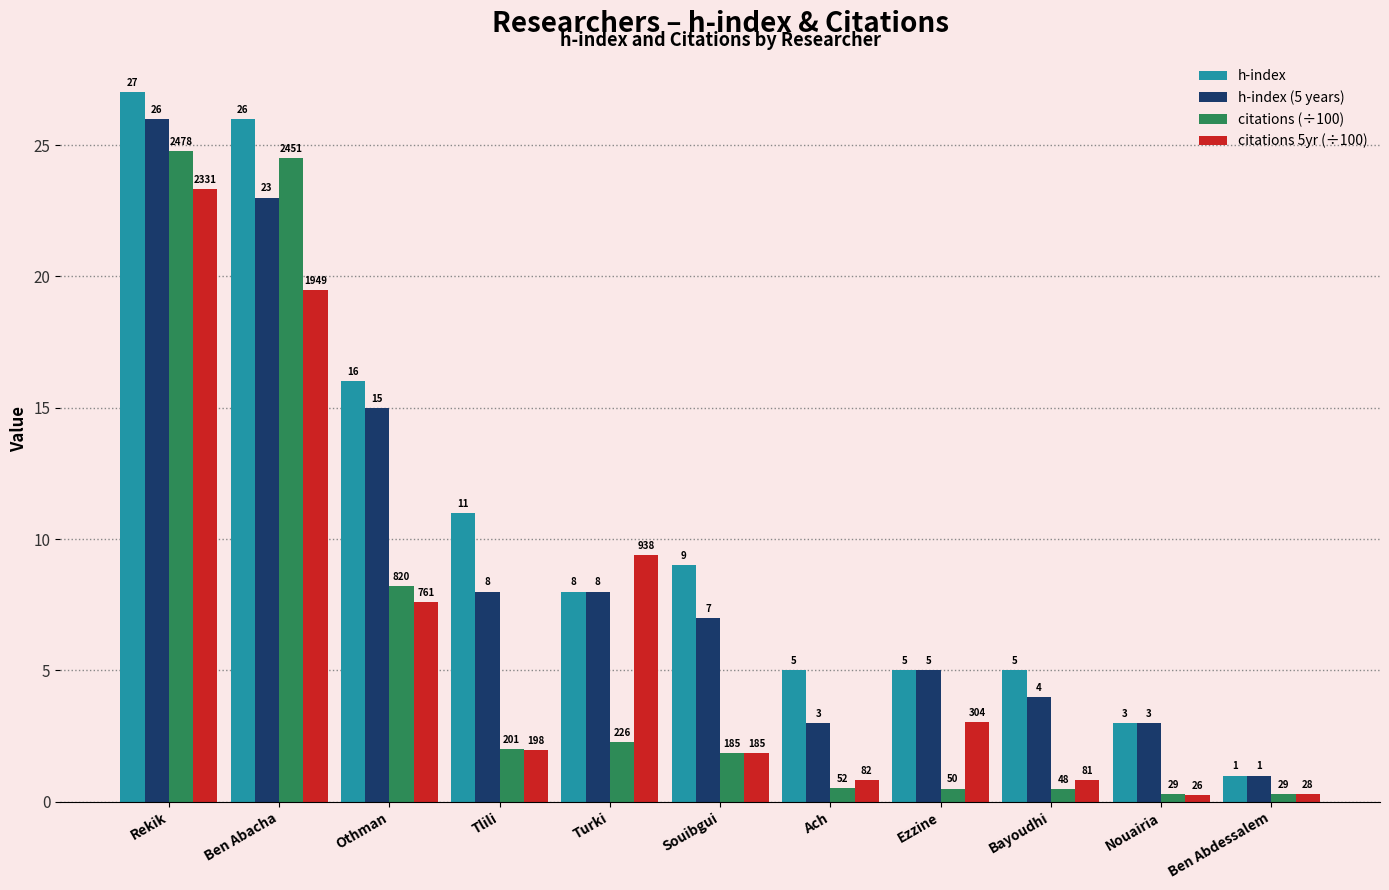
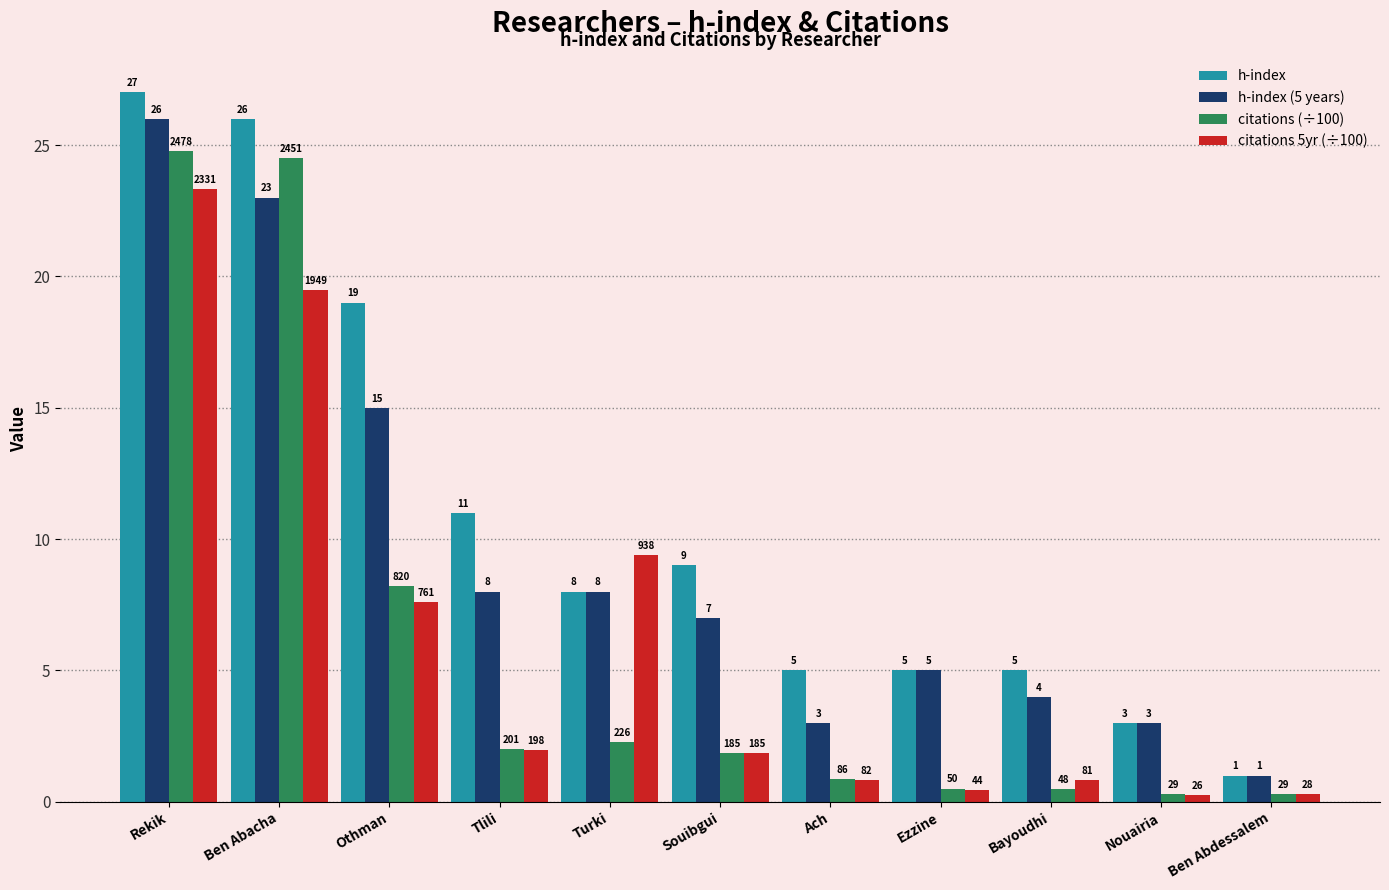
  {
    "h-index": {
      "Rekik": 27,
      "Ben Abacha": 26,
-     "Othman": 16,
+     "Othman": 19,
      "Tlili": 11,
      "Turki": 8,
      "Souibgui": 9,
      "Ach": 5,
      "Ezzine": 5,
      "Bayoudhi": 5,
      "Nouairia": 3,
      "Ben Abdessalem": 1
    },
    "h-index (5 years)": {
      "Rekik": 26,
      "Ben Abacha": 23,
      "Othman": 15,
      "Tlili": 8,
      "Turki": 8,
      "Souibgui": 7,
      "Ach": 3,
      "Ezzine": 5,
      "Bayoudhi": 4,
      "Nouairia": 3,
      "Ben Abdessalem": 1
    },
    "citations (÷100)": {
-     "Ach": 52
+     "Ach": 86
    },
    "citations 5yr (÷100)": {
-     "Ezzine": 304
+     "Ezzine": 44
    }
  }
